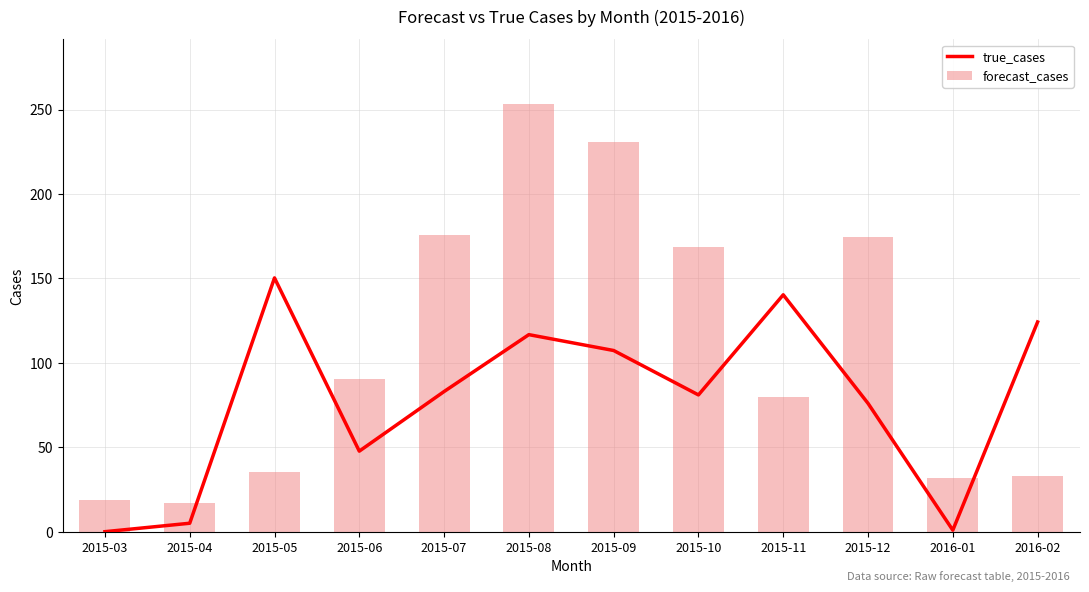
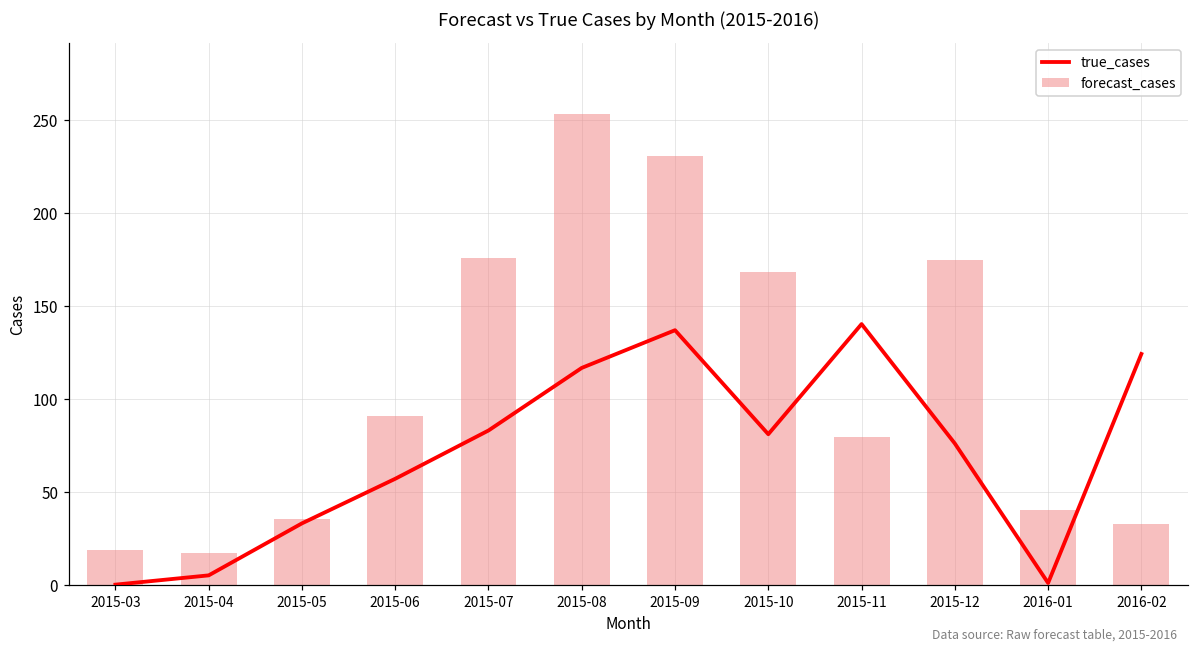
  {
    "true_cases": {
      "2015-03": 0,
      "2015-04": 5,
-     "2015-05": 150,
-     "2015-06": 48,
+     "2015-05": 33,
+     "2015-06": 57,
      "2015-07": 83,
      "2015-08": 117,
-     "2015-09": 107,
+     "2015-09": 137,
      "2015-10": 81,
      "2015-11": 140,
      "2015-12": 76,
      "2016-01": 1,
      "2016-02": 124
    },
    "forecast_cases": {
      "2015-03": 19,
      "2015-04": 17,
      "2015-05": 35,
      "2015-06": 91,
      "2015-07": 176,
      "2015-08": 253,
      "2015-09": 231,
      "2015-10": 168,
      "2015-11": 80,
      "2015-12": 175,
-     "2016-01": 32,
+     "2016-01": 40,
      "2016-02": 33
    }
  }
